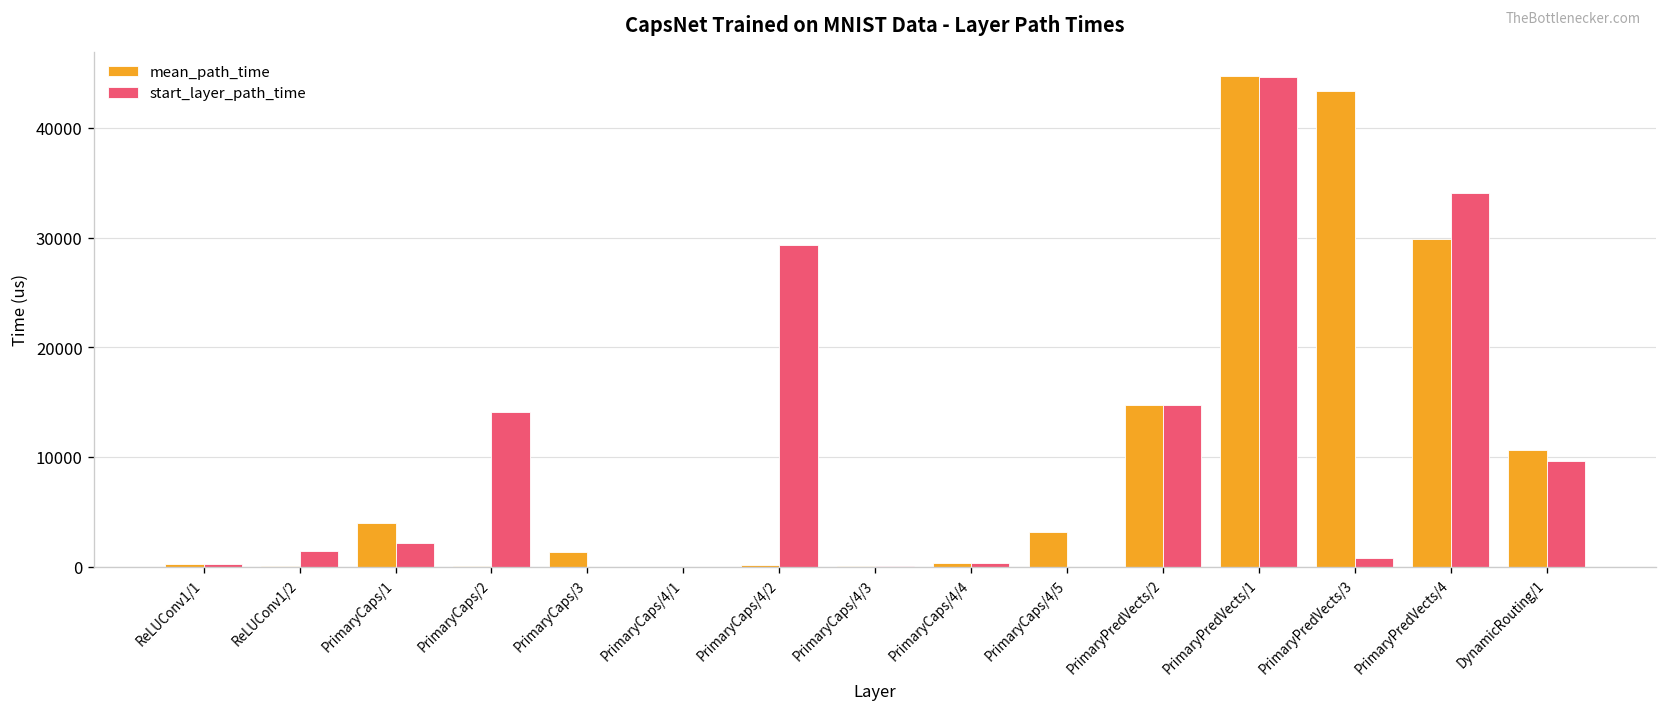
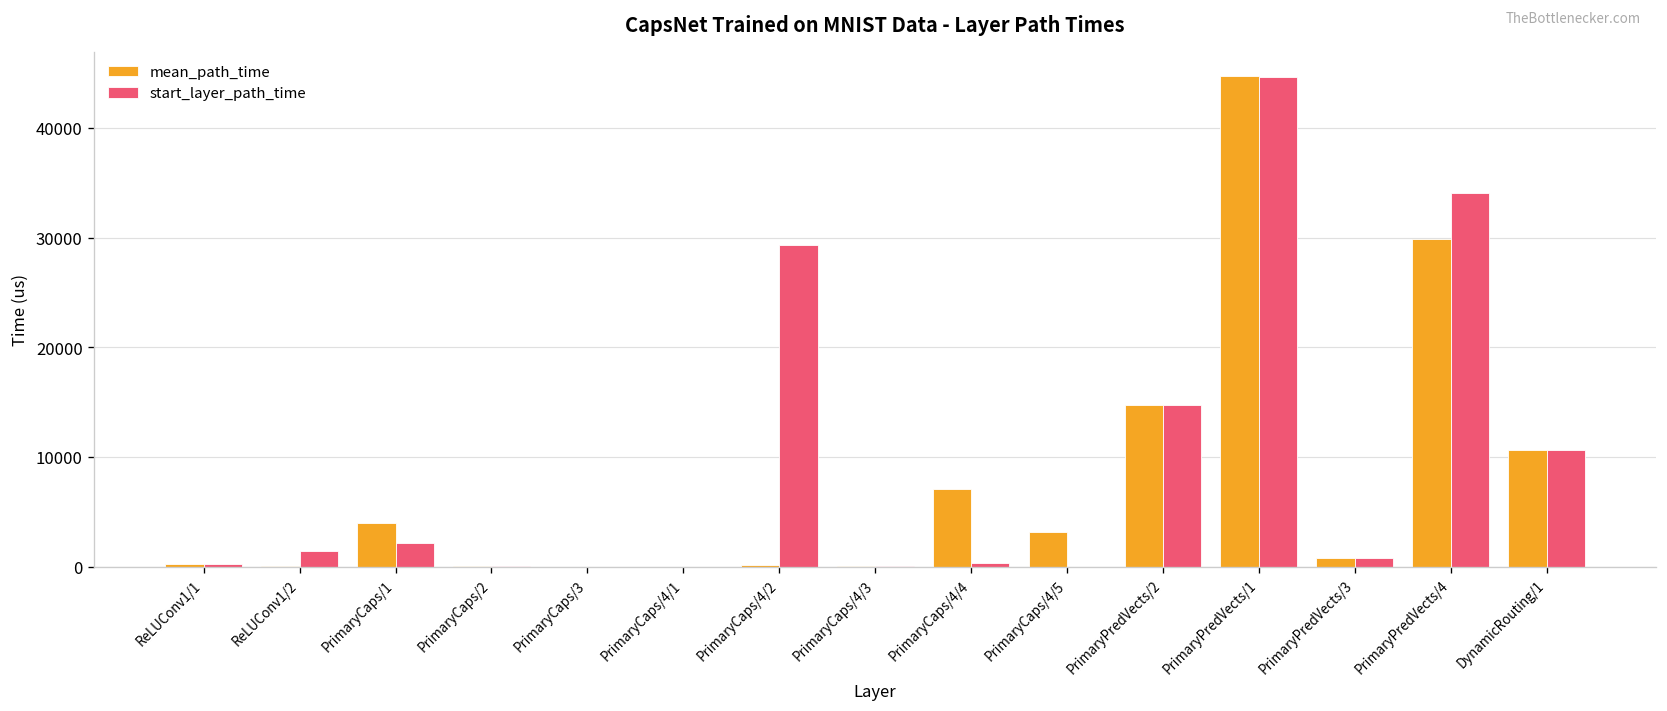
  {
    "mean_path_time": {
      "PrimaryCaps/1": 4000,
-     "PrimaryCaps/3": 1000,
-     "PrimaryCaps/4/4": 0,
+     "PrimaryCaps/3": 0,
+     "PrimaryCaps/4/4": 7000,
      "PrimaryCaps/4/5": 3000,
      "PrimaryPredVects/2": 15000,
      "PrimaryPredVects/1": 45000,
-     "PrimaryPredVects/3": 43000,
+     "PrimaryPredVects/3": 1000,
      "PrimaryPredVects/4": 30000,
      "DynamicRouting/1": 11000
    },
    "start_layer_path_time": {
      "ReLUConv1/2": 1000,
      "PrimaryCaps/1": 2000,
-     "PrimaryCaps/2": 14000,
+     "PrimaryCaps/2": 0,
      "PrimaryCaps/4/2": 29000,
      "PrimaryCaps/4/4": 0,
      "PrimaryPredVects/2": 15000,
      "PrimaryPredVects/1": 45000,
      "PrimaryPredVects/3": 1000,
      "PrimaryPredVects/4": 34000,
-     "DynamicRouting/1": 10000
+     "DynamicRouting/1": 11000
    }
  }
